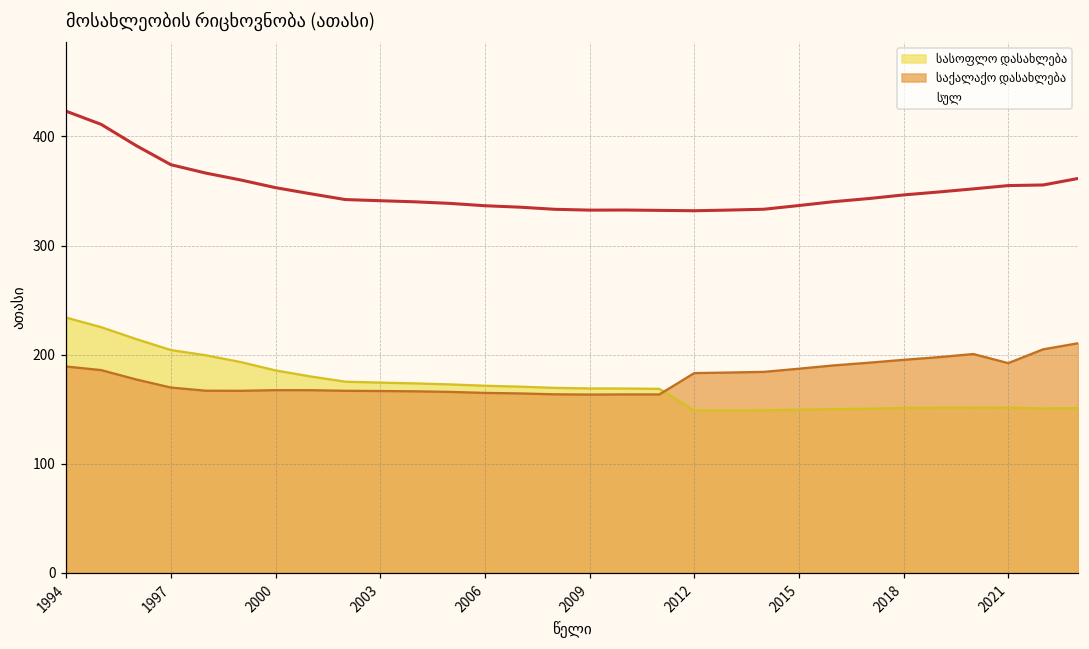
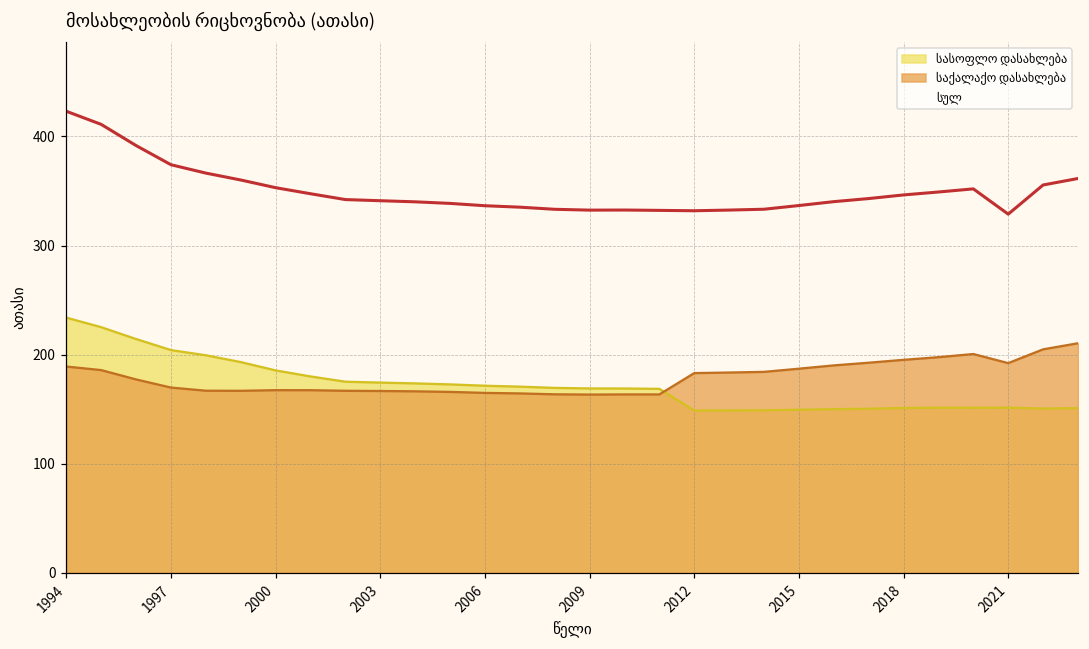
  {
    "სასოფლო დასახლება": {
      "1994": 230,
      "1997": 200,
      "2000": 190,
      "2003": 170,
      "2006": 170,
      "2009": 170,
      "2012": 150,
      "2015": 150,
      "2018": 150,
      "2021": 150
    },
    "საქალაქო დასახლება": {
      "1994": 190,
      "1997": 170,
      "2000": 170,
      "2003": 170,
      "2006": 160,
      "2009": 160,
      "2012": 180,
      "2015": 190,
      "2018": 200,
      "2021": 190
    },
    "სულ": {
      "1994": 420,
      "1997": 370,
      "2000": 350,
      "2003": 340,
      "2006": 340,
      "2009": 330,
      "2012": 330,
      "2015": 340,
      "2018": 350,
-     "2021": 350
+     "2021": 330
    }
  }
